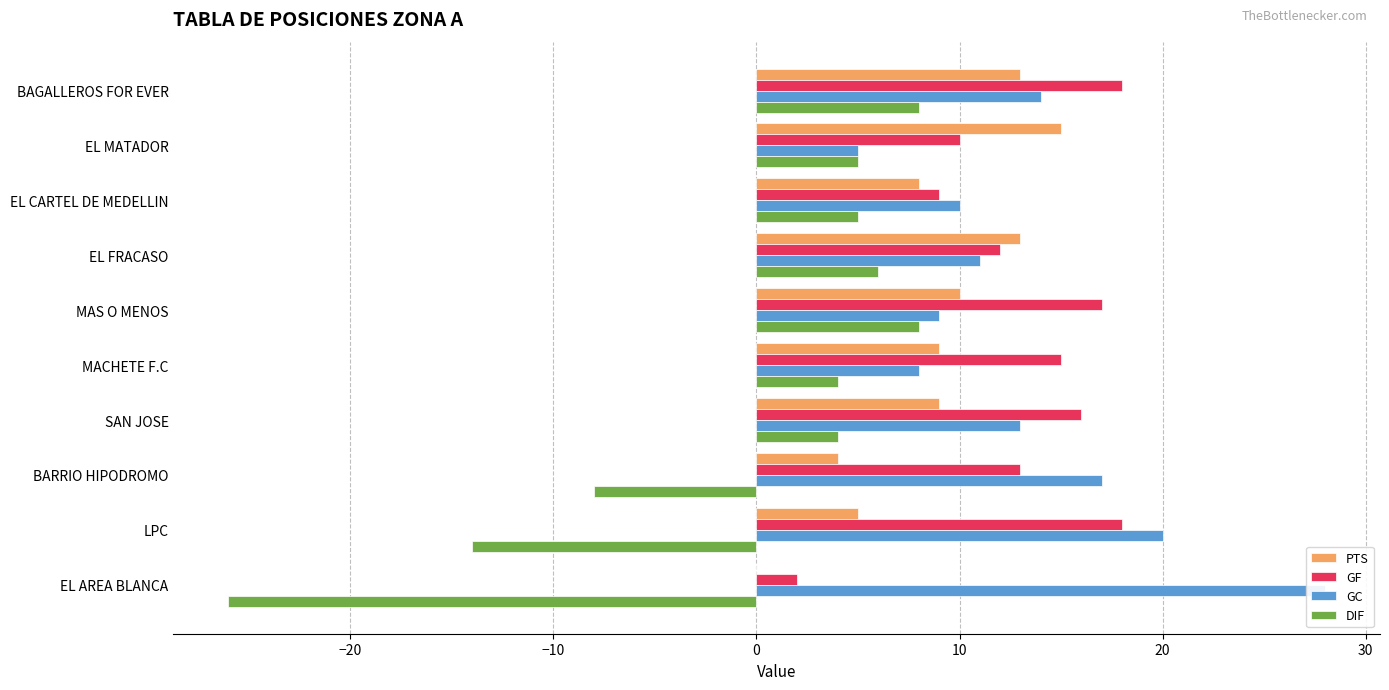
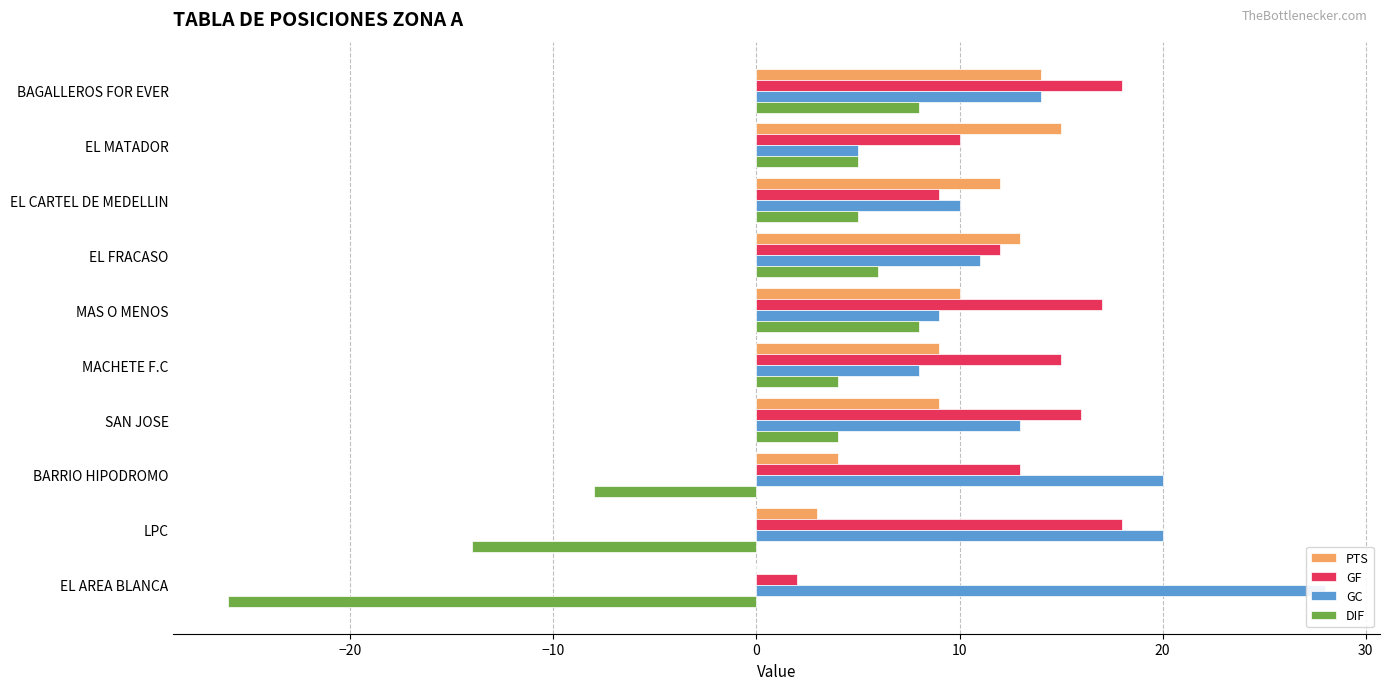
  {
    "PTS": {
-     "BAGALLEROS FOR EVER": 13,
+     "BAGALLEROS FOR EVER": 14,
      "EL MATADOR": 15,
-     "EL CARTEL DE MEDELLIN": 8,
+     "EL CARTEL DE MEDELLIN": 12,
      "EL FRACASO": 13,
      "MAS O MENOS": 10,
      "MACHETE F.C": 9,
      "SAN JOSE": 9,
      "BARRIO HIPODROMO": 4,
-     "LPC": 5,
+     "LPC": 3,
      "EL AREA BLANCA": 0
    },
    "GF": {
      "BAGALLEROS FOR EVER": 18,
      "EL MATADOR": 10,
      "EL CARTEL DE MEDELLIN": 9,
      "EL FRACASO": 12,
      "MAS O MENOS": 17,
      "MACHETE F.C": 15,
      "SAN JOSE": 16,
      "BARRIO HIPODROMO": 13,
      "LPC": 18,
      "EL AREA BLANCA": 2
    },
    "GC": {
      "BAGALLEROS FOR EVER": 14,
      "EL MATADOR": 5,
      "EL CARTEL DE MEDELLIN": 10,
      "EL FRACASO": 11,
      "MAS O MENOS": 9,
      "MACHETE F.C": 8,
      "SAN JOSE": 13,
-     "BARRIO HIPODROMO": 17,
+     "BARRIO HIPODROMO": 20,
      "LPC": 20
    },
    "DIF": {
      "BAGALLEROS FOR EVER": 8,
      "EL MATADOR": 5,
      "EL CARTEL DE MEDELLIN": 5,
      "EL FRACASO": 6,
      "MAS O MENOS": 8,
      "MACHETE F.C": 4,
      "SAN JOSE": 4,
      "BARRIO HIPODROMO": -8,
      "LPC": -14,
      "EL AREA BLANCA": -26
    }
  }
